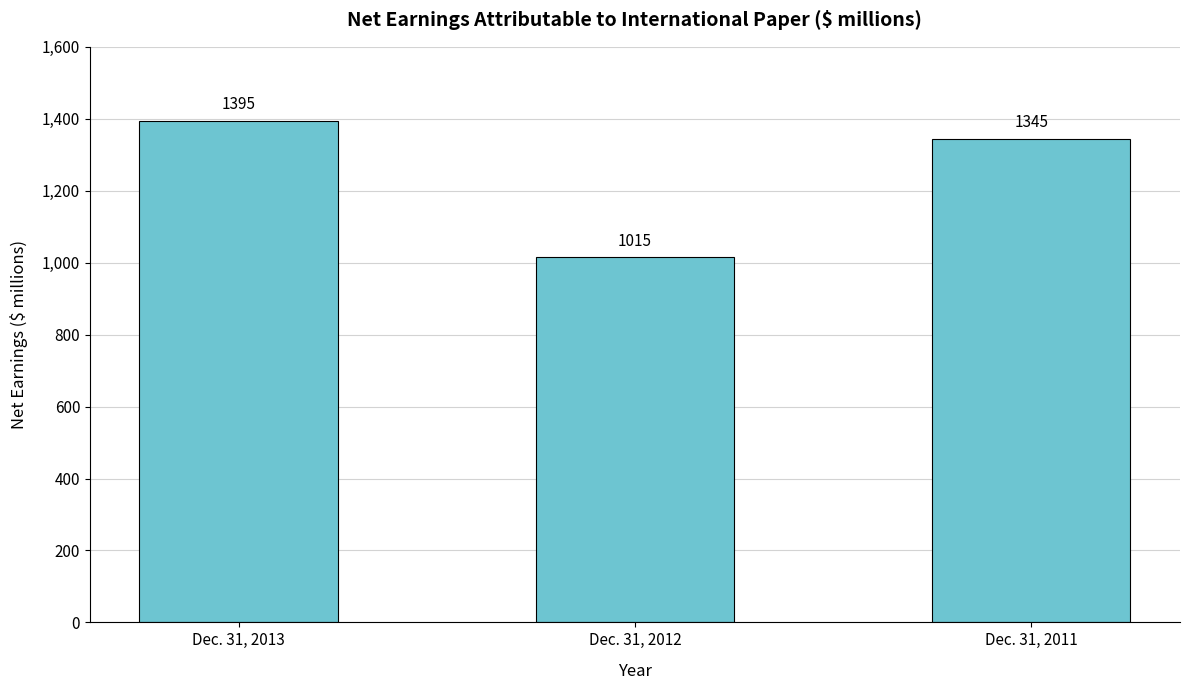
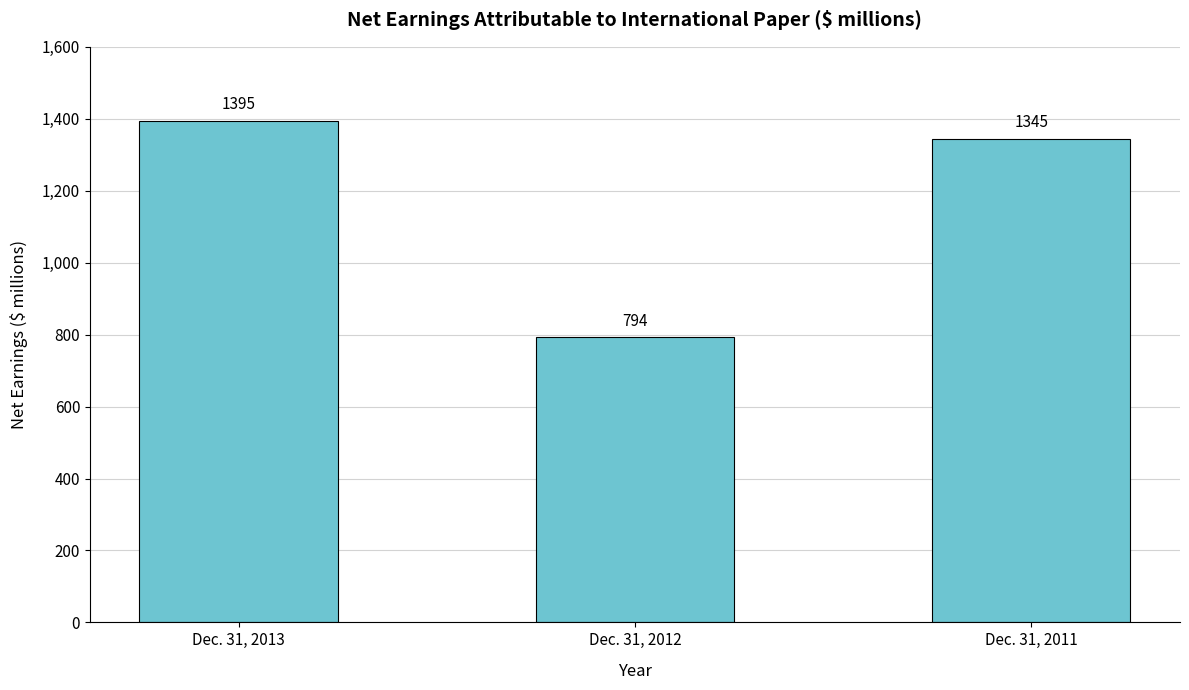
  {
    "Dec. 31, 2013": 1395,
-   "Dec. 31, 2012": 1015,
+   "Dec. 31, 2012": 794,
    "Dec. 31, 2011": 1345
  }
